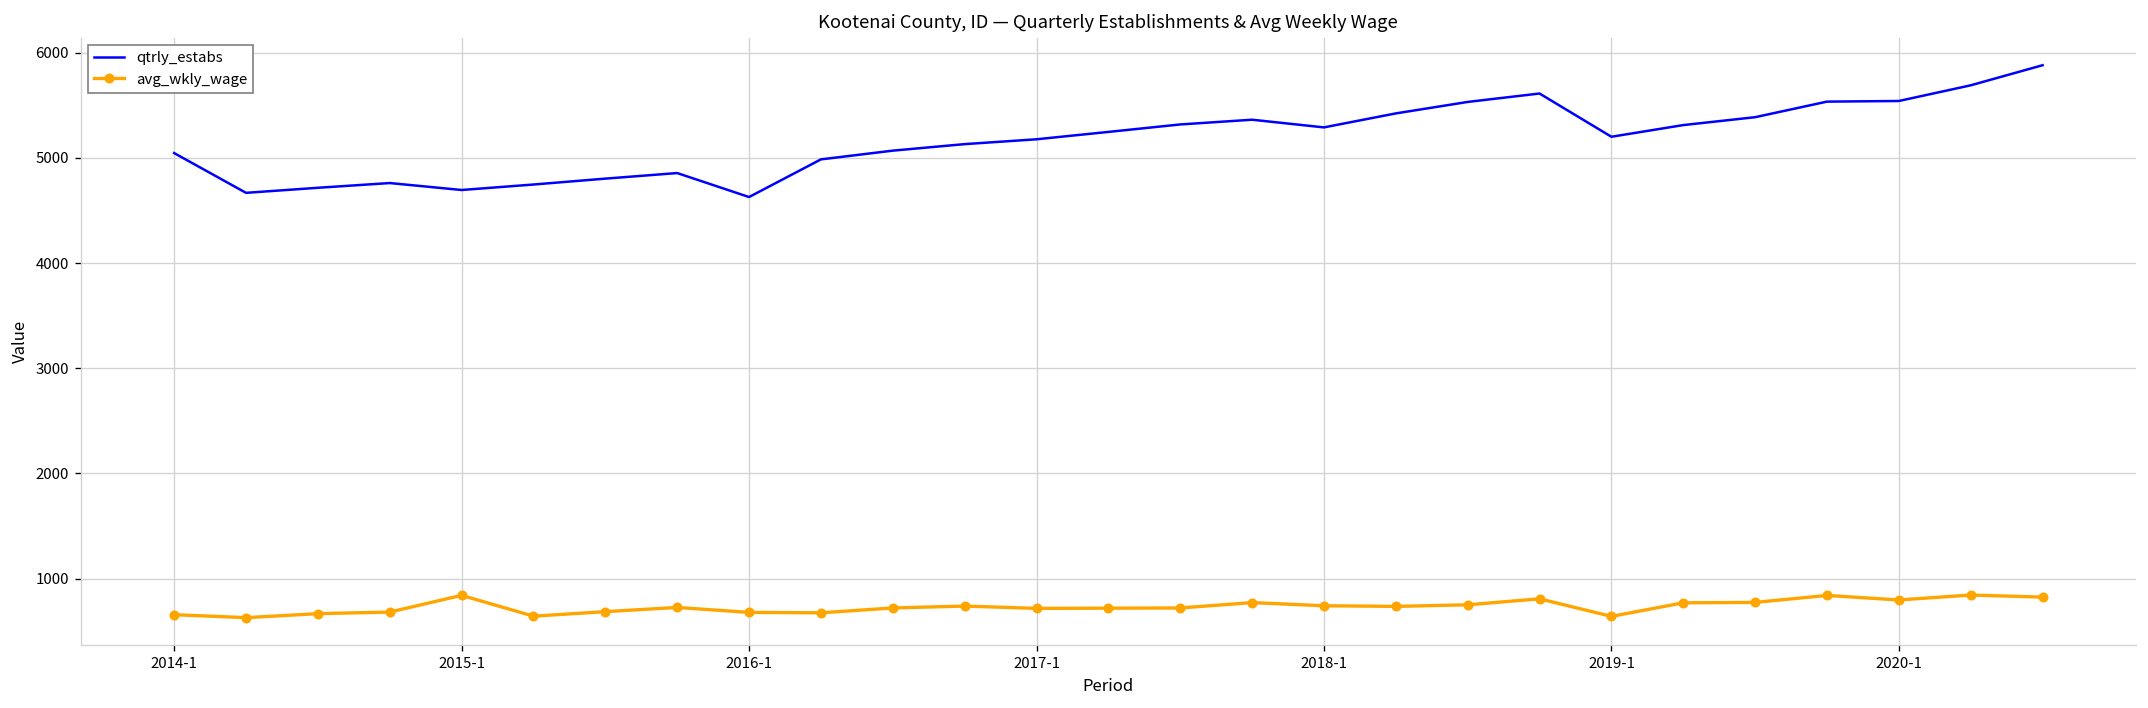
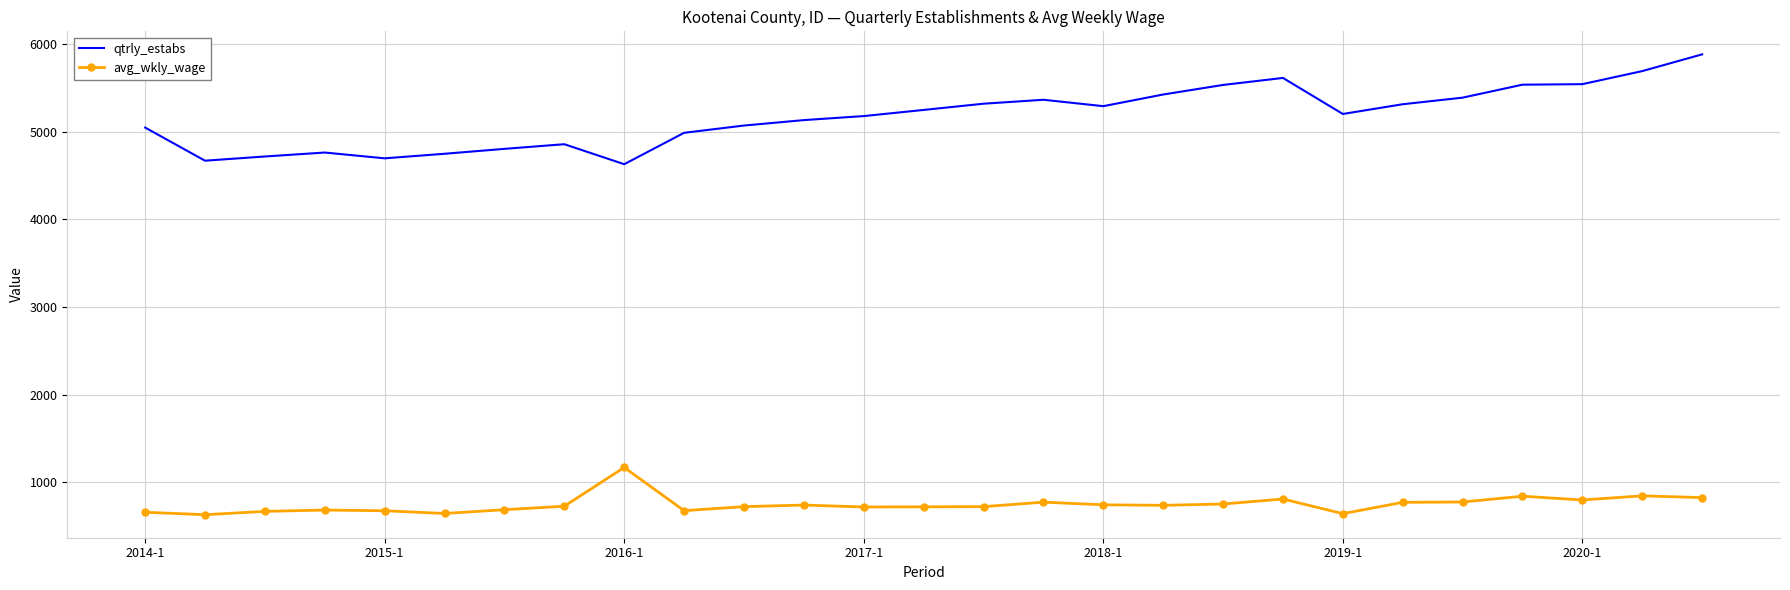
  {
    "qtrly_estabs": {
      "2014-1": 5000,
      "2015-1": 4700,
      "2016-1": 4600,
      "2017-1": 5200,
      "2018-1": 5300,
      "2019-1": 5200,
      "2020-1": 5500
    },
    "avg_wkly_wage": {
      "2014-1": 700,
-     "2015-1": 800,
-     "2016-1": 700,
+     "2015-1": 700,
+     "2016-1": 1200,
      "2017-1": 700,
      "2018-1": 700,
      "2019-1": 600,
      "2020-1": 800
    }
  }
